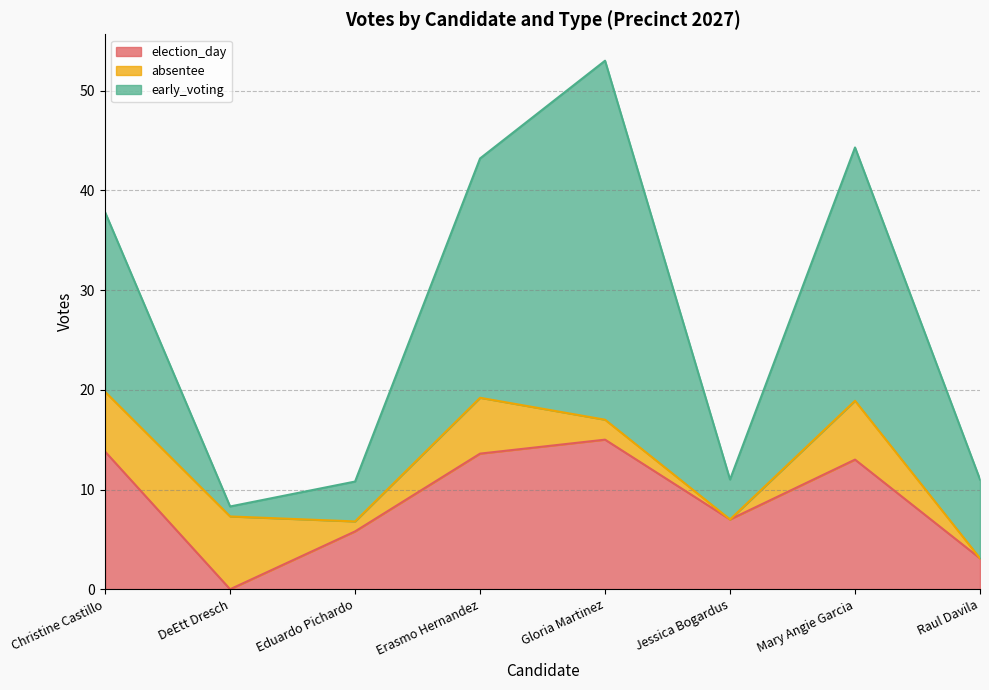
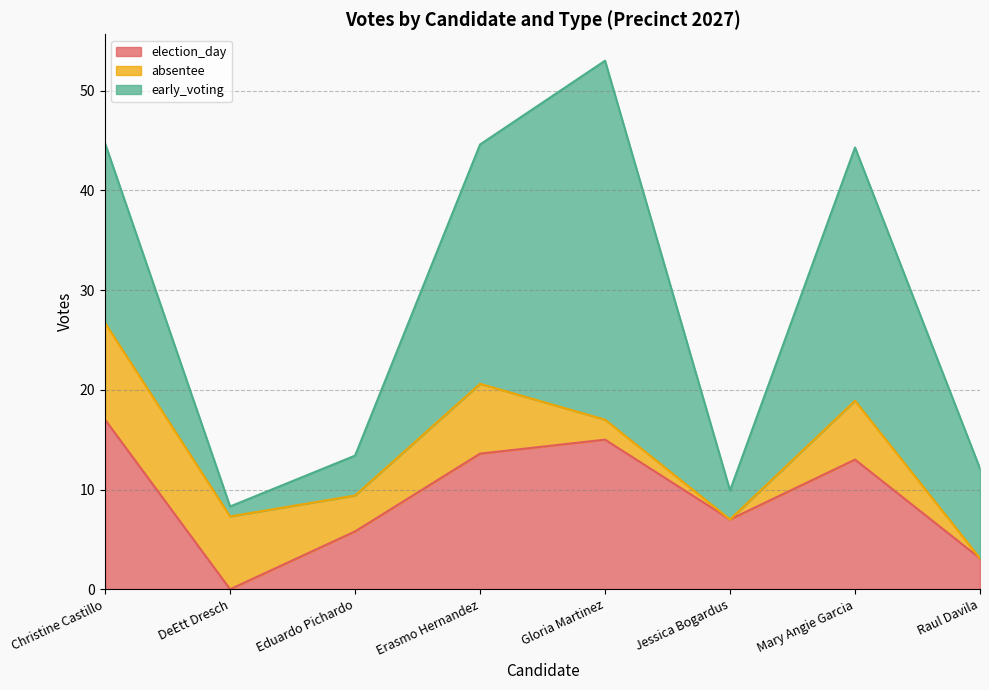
  {
    "election_day": {
-     "Christine Castillo": 14,
+     "Christine Castillo": 17,
      "DeEtt Dresch": 0,
      "Eduardo Pichardo": 6,
      "Erasmo Hernandez": 14,
      "Gloria Martinez": 15,
      "Mary Angie Garcia": 13
    },
    "absentee": {
-     "Christine Castillo": 6,
+     "Christine Castillo": 10,
      "DeEtt Dresch": 7,
-     "Eduardo Pichardo": 1,
-     "Erasmo Hernandez": 6,
+     "Eduardo Pichardo": 4,
+     "Erasmo Hernandez": 7,
      "Gloria Martinez": 2,
      "Mary Angie Garcia": 6
    },
    "early_voting": {
      "Christine Castillo": 18,
      "DeEtt Dresch": 1,
      "Eduardo Pichardo": 4,
      "Erasmo Hernandez": 24,
      "Gloria Martinez": 36,
-     "Jessica Bogardus": 4,
+     "Jessica Bogardus": 3,
      "Mary Angie Garcia": 25,
-     "Raul Davila": 8
+     "Raul Davila": 9
    }
  }
